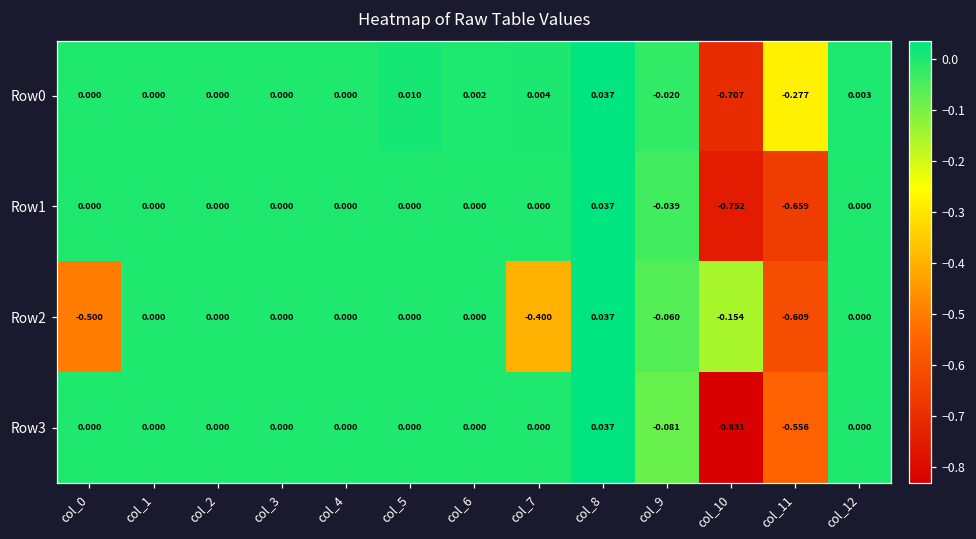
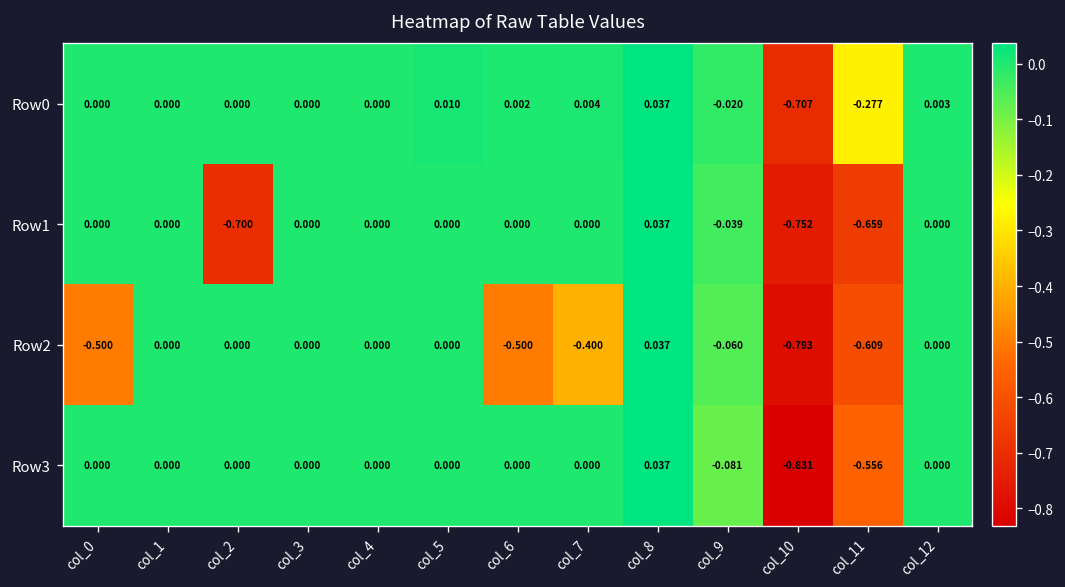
  {
    "Row0": {
      "col_0": 0.000,
      "col_1": 0.000,
      "col_2": 0.000,
      "col_3": 0.000,
      "col_4": 0.000,
      "col_5": 0.010,
      "col_6": 0.002,
      "col_7": 0.004,
      "col_8": 0.037,
      "col_9": -0.020,
      "col_10": -0.707,
      "col_11": -0.277,
      "col_12": 0.003
    },
    "Row1": {
      "col_0": 0.000,
      "col_1": 0.000,
-     "col_2": 0.000,
+     "col_2": -0.700,
      "col_3": 0.000,
      "col_4": 0.000,
      "col_5": 0.000,
      "col_6": 0.000,
      "col_7": 0.000,
      "col_8": 0.037,
      "col_9": -0.039,
      "col_10": -0.752,
      "col_11": -0.659,
      "col_12": 0.000
    },
    "Row2": {
      "col_0": -0.500,
      "col_1": 0.000,
      "col_2": 0.000,
      "col_3": 0.000,
      "col_4": 0.000,
      "col_5": 0.000,
-     "col_6": 0.000,
+     "col_6": -0.500,
      "col_7": -0.400,
      "col_8": 0.037,
      "col_9": -0.060,
-     "col_10": -0.154,
+     "col_10": -0.793,
      "col_11": -0.609,
      "col_12": 0.000
    },
    "Row3": {
      "col_0": 0.000,
      "col_1": 0.000,
      "col_2": 0.000,
      "col_3": 0.000,
      "col_4": 0.000,
      "col_5": 0.000,
      "col_6": 0.000,
      "col_7": 0.000,
      "col_8": 0.037,
      "col_9": -0.081,
      "col_10": -0.831,
      "col_11": -0.556,
      "col_12": 0.000
    }
  }
